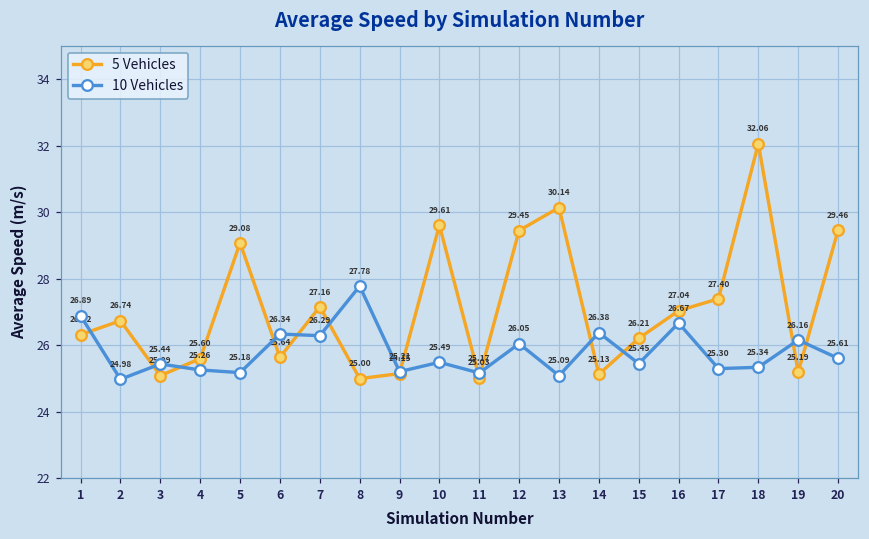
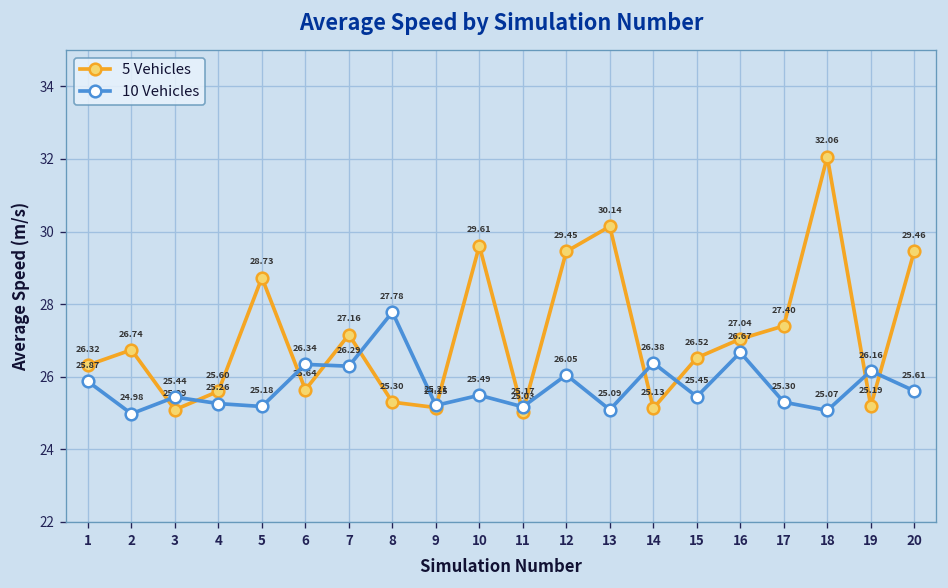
  {
    "5 Vehicles": {
      "2": 26.74,
      "4": 25.60,
-     "5": 29.08,
+     "5": 28.73,
      "6": 25.64,
      "7": 27.16,
-     "8": 25.00,
+     "8": 25.30,
      "10": 29.61,
      "12": 29.45,
      "13": 30.14,
      "14": 25.13,
-     "15": 26.21,
+     "15": 26.52,
      "16": 27.04,
      "17": 27.40,
      "18": 32.06,
      "19": 25.19,
      "20": 29.46
    },
    "10 Vehicles": {
-     "1": 26.89,
+     "1": 25.87,
      "2": 24.98,
      "3": 25.44,
      "5": 25.18,
      "6": 26.34,
      "7": 26.29,
      "8": 27.78,
      "10": 25.49,
      "12": 26.05,
      "13": 25.09,
      "14": 26.38,
      "15": 25.45,
      "17": 25.30,
-     "18": 25.34,
+     "18": 25.07,
      "19": 26.16,
      "20": 25.61
    }
  }
